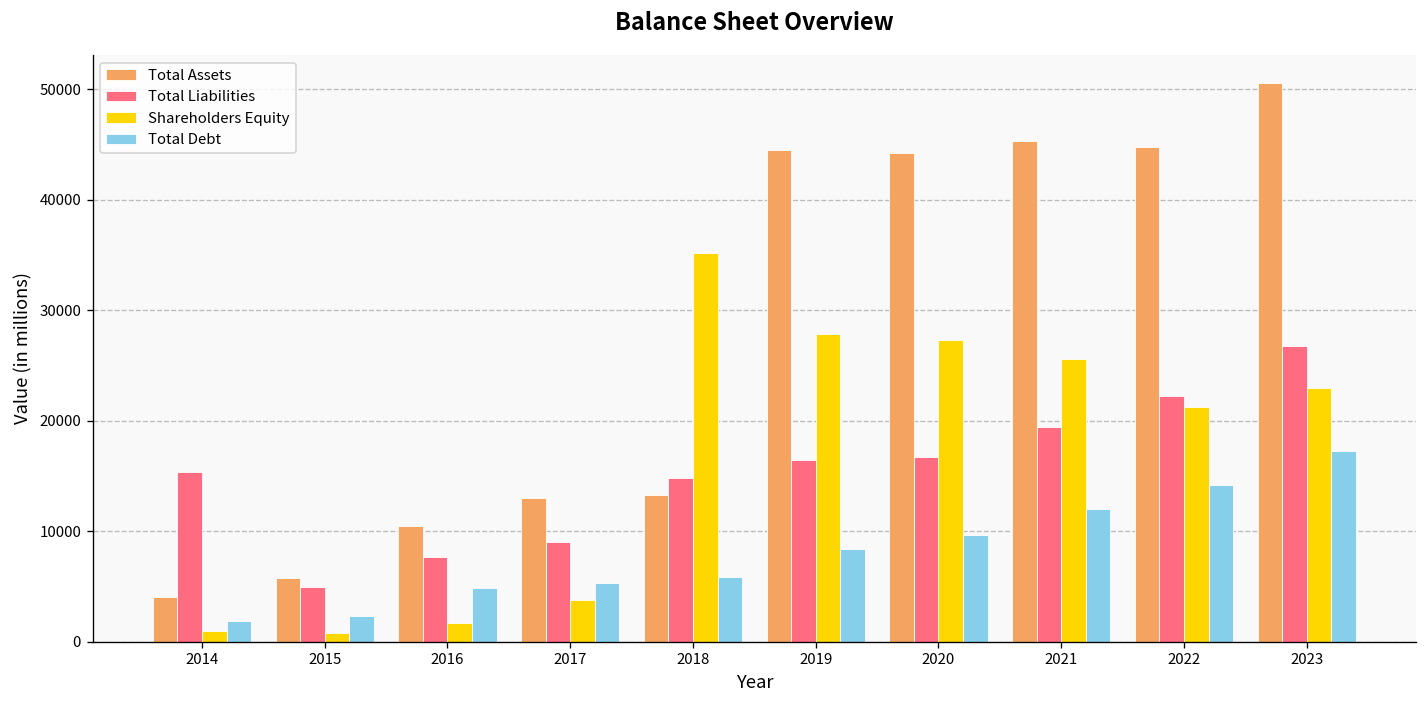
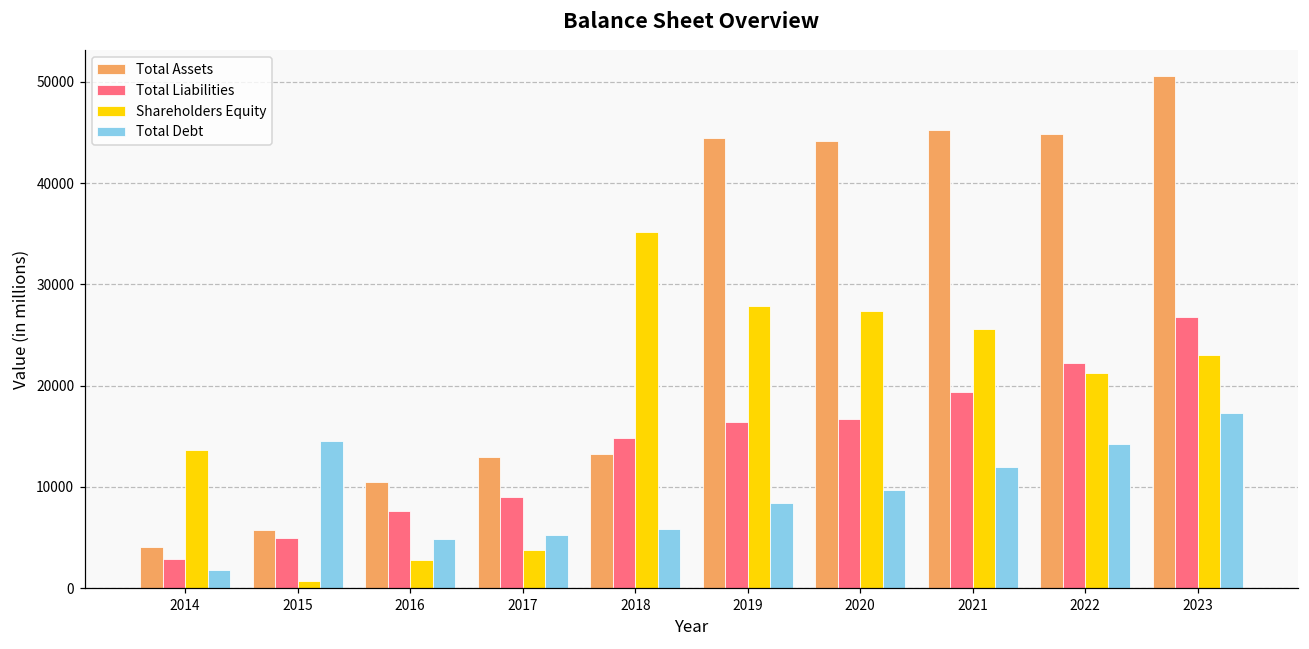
  {
    "Total Assets": {
      "2014": 4000,
      "2015": 6000,
      "2016": 11000,
      "2017": 13000,
      "2018": 13000,
      "2019": 44000,
      "2020": 44000,
      "2021": 45000,
      "2022": 45000,
      "2023": 51000
    },
    "Total Liabilities": {
-     "2014": 15000,
+     "2014": 3000,
      "2015": 5000,
      "2016": 8000,
      "2017": 9000,
      "2018": 15000,
      "2019": 16000,
      "2020": 17000,
      "2021": 19000,
      "2022": 22000,
      "2023": 27000
    },
    "Shareholders Equity": {
-     "2014": 1000,
+     "2014": 14000,
      "2015": 1000,
-     "2016": 2000,
+     "2016": 3000,
      "2017": 4000,
      "2018": 35000,
      "2019": 28000,
      "2020": 27000,
      "2021": 26000,
      "2022": 21000,
      "2023": 23000
    },
    "Total Debt": {
      "2014": 2000,
-     "2015": 2000,
+     "2015": 15000,
      "2016": 5000,
      "2017": 5000,
      "2018": 6000,
      "2019": 8000,
      "2020": 10000,
      "2021": 12000,
      "2022": 14000,
      "2023": 17000
    }
  }
